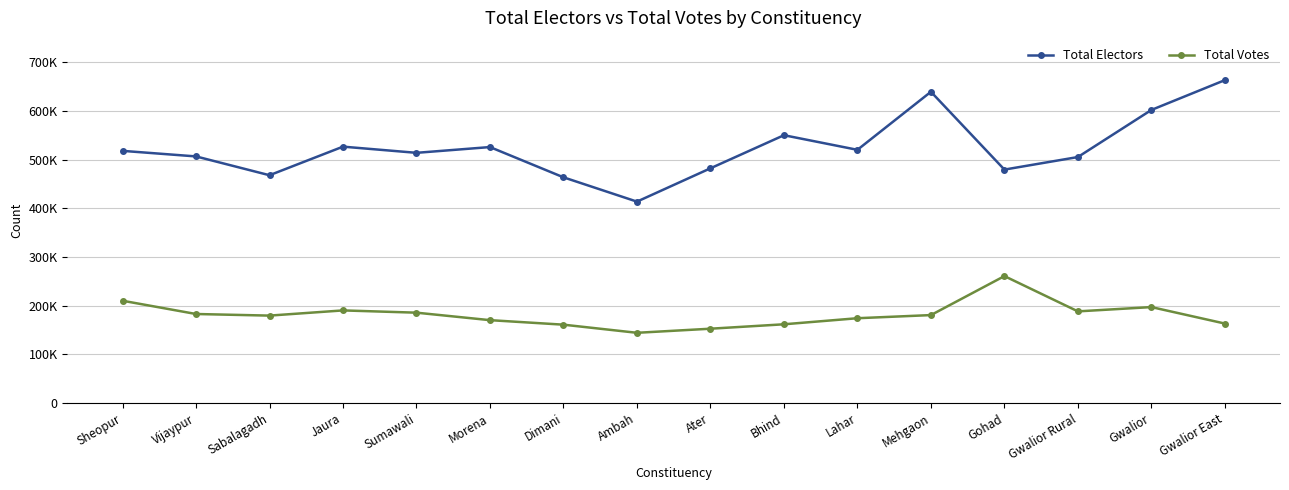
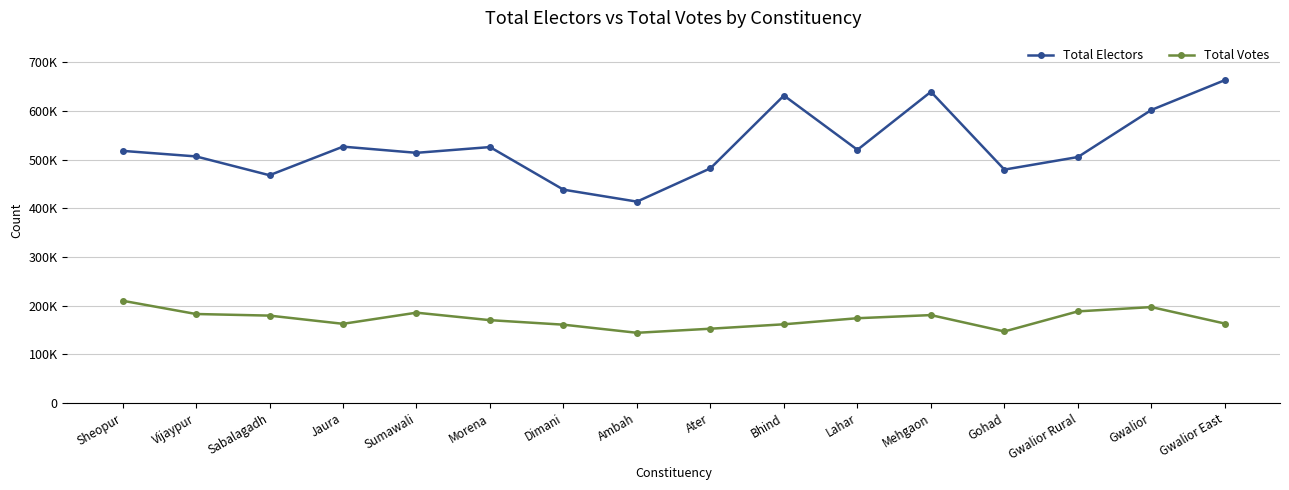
  {
    "Total Electors": {
      "Sheopur": 520000,
      "Vijaypur": 510000,
      "Sabalagadh": 470000,
      "Jaura": 530000,
      "Sumawali": 510000,
      "Morena": 530000,
-     "Dimani": 460000,
+     "Dimani": 440000,
      "Ambah": 410000,
      "Ater": 480000,
-     "Bhind": 550000,
+     "Bhind": 630000,
      "Lahar": 520000,
      "Mehgaon": 640000,
      "Gohad": 480000,
      "Gwalior Rural": 510000,
      "Gwalior": 600000,
      "Gwalior East": 660000
    },
    "Total Votes": {
      "Sheopur": 210000,
      "Vijaypur": 180000,
      "Sabalagadh": 180000,
-     "Jaura": 190000,
+     "Jaura": 160000,
      "Sumawali": 190000,
      "Morena": 170000,
      "Dimani": 160000,
      "Ambah": 140000,
      "Ater": 150000,
      "Bhind": 160000,
      "Lahar": 170000,
      "Mehgaon": 180000,
-     "Gohad": 260000,
+     "Gohad": 150000,
      "Gwalior Rural": 190000,
      "Gwalior": 200000,
      "Gwalior East": 160000
    }
  }
